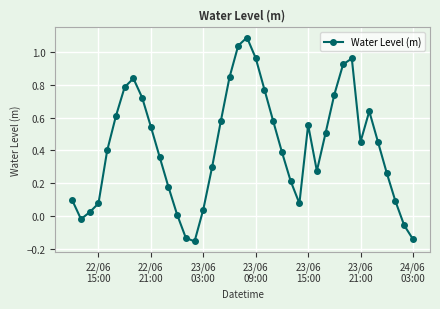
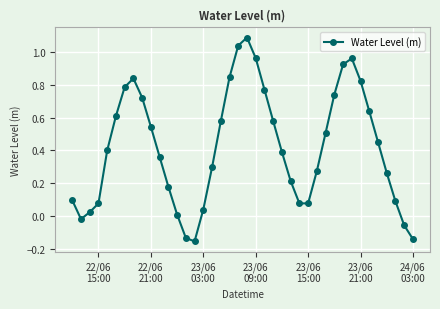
  {
    "22/06 15:00": 0.08,
    "22/06 21:00": 0.54,
    "23/06 03:00": 0.04,
    "23/06 09:00": 0.96,
-   "23/06 15:00": 0.56,
-   "23/06 21:00": 0.45,
+   "23/06 15:00": 0.08,
+   "23/06 21:00": 0.82,
    "24/06 03:00": -0.14
  }
